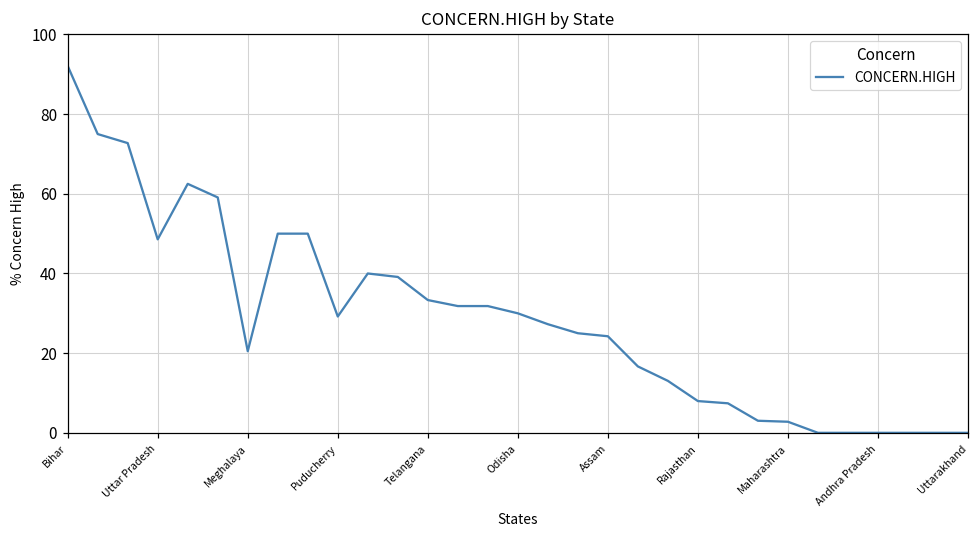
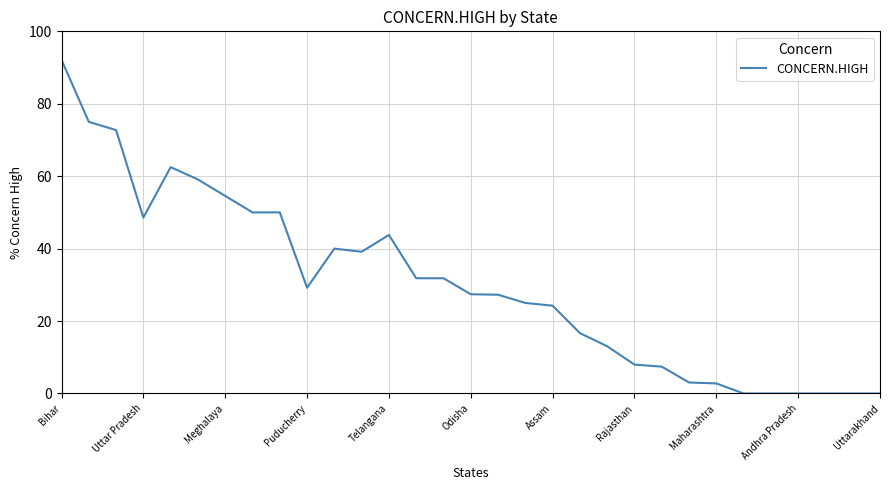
  {
    "Bihar": 92,
    "Uttar Pradesh": 49,
-   "Meghalaya": 20,
+   "Meghalaya": 55,
    "Puducherry": 29,
-   "Telangana": 33,
-   "Odisha": 30,
+   "Telangana": 44,
+   "Odisha": 27,
    "Assam": 24,
    "Rajasthan": 8,
    "Maharashtra": 3,
    "Andhra Pradesh": 0,
    "Uttarakhand": 0
  }
